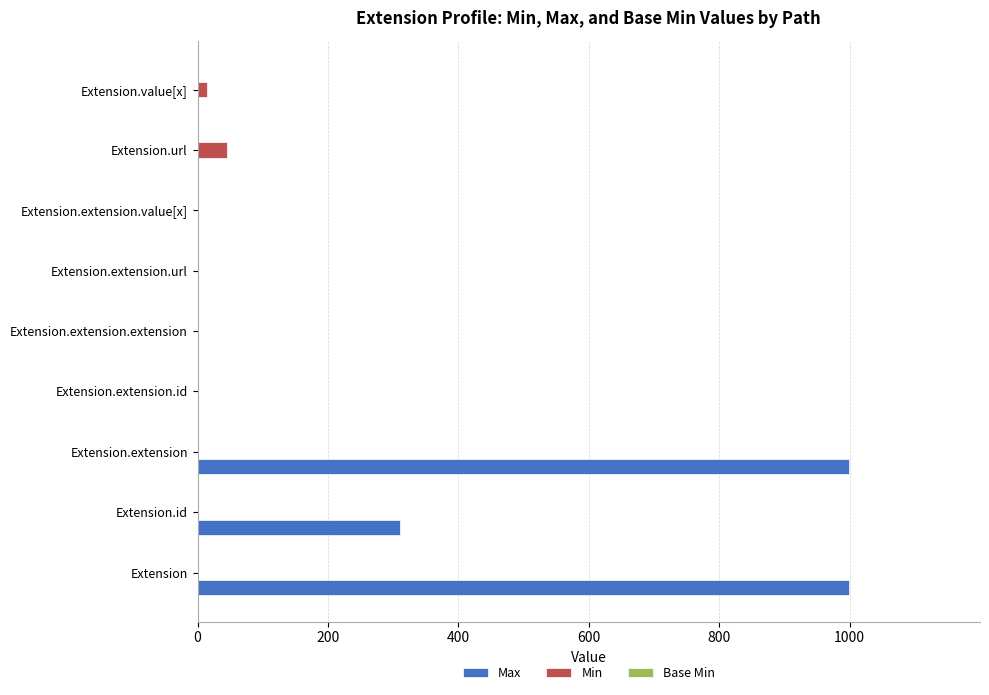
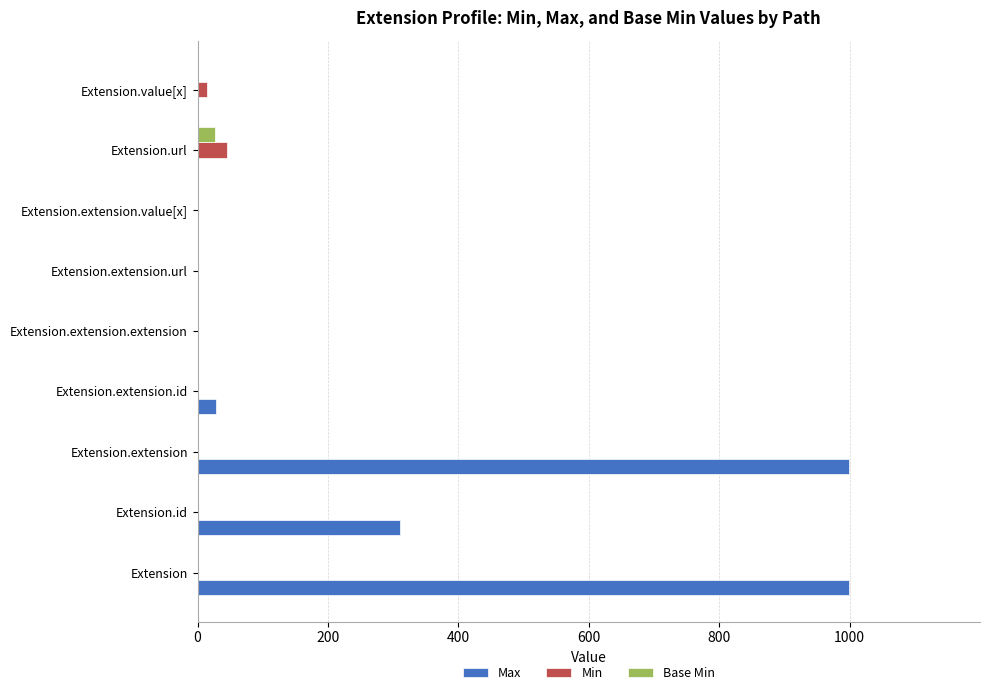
  {
    "Max": {
      "Extension.extension.extension": 0,
-     "Extension.extension.id": 0,
+     "Extension.extension.id": 30,
      "Extension.extension": 1000,
      "Extension.id": 310,
      "Extension": 1000
    },
    "Min": {
      "Extension.value[x]": 10,
      "Extension.url": 50,
      "Extension.extension.value[x]": 0,
      "Extension.extension.extension": 0,
      "Extension.extension.id": 0,
      "Extension.extension": 0,
      "Extension.id": 0,
      "Extension": 0
    },
    "Base Min": {
      "Extension.value[x]": 0,
-     "Extension.url": 0,
+     "Extension.url": 30,
      "Extension.extension.value[x]": 0,
      "Extension.extension.extension": 0,
      "Extension.extension.id": 0,
      "Extension.extension": 0,
      "Extension.id": 0,
      "Extension": 0
    }
  }
